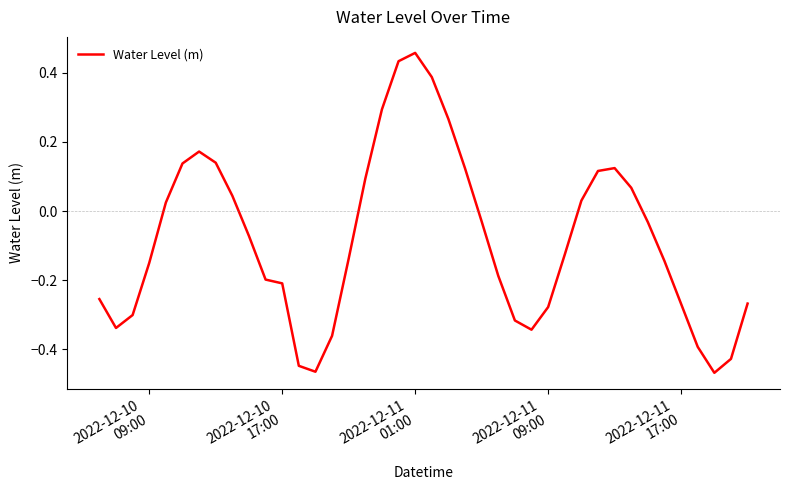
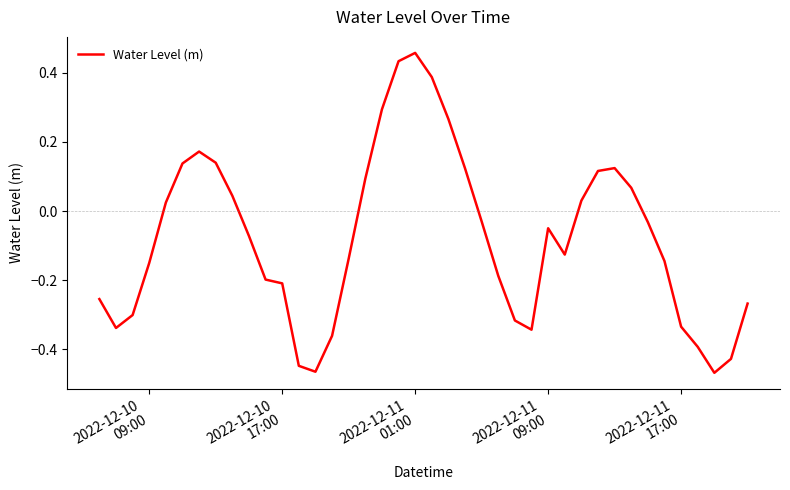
  {
    "2022-12-10 09:00": -0.15,
    "2022-12-10 17:00": -0.21,
    "2022-12-11 01:00": 0.46,
-   "2022-12-11 09:00": -0.28,
-   "2022-12-11 17:00": -0.27
+   "2022-12-11 09:00": -0.05,
+   "2022-12-11 17:00": -0.33
  }
